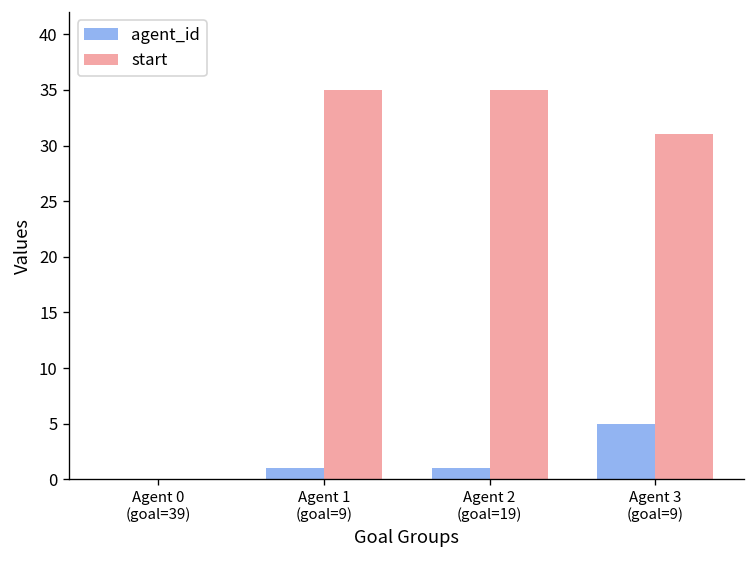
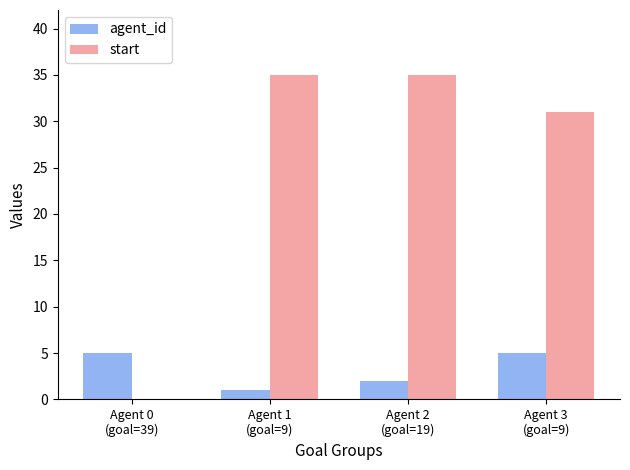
  {
    "agent_id": {
-     "Agent 0 (goal=39)": 0,
+     "Agent 0 (goal=39)": 5,
      "Agent 1 (goal=9)": 1,
-     "Agent 2 (goal=19)": 1,
+     "Agent 2 (goal=19)": 2,
      "Agent 3 (goal=9)": 5
    },
    "start": {
      "Agent 0 (goal=39)": 0,
      "Agent 1 (goal=9)": 35,
      "Agent 2 (goal=19)": 35,
      "Agent 3 (goal=9)": 31
    }
  }
